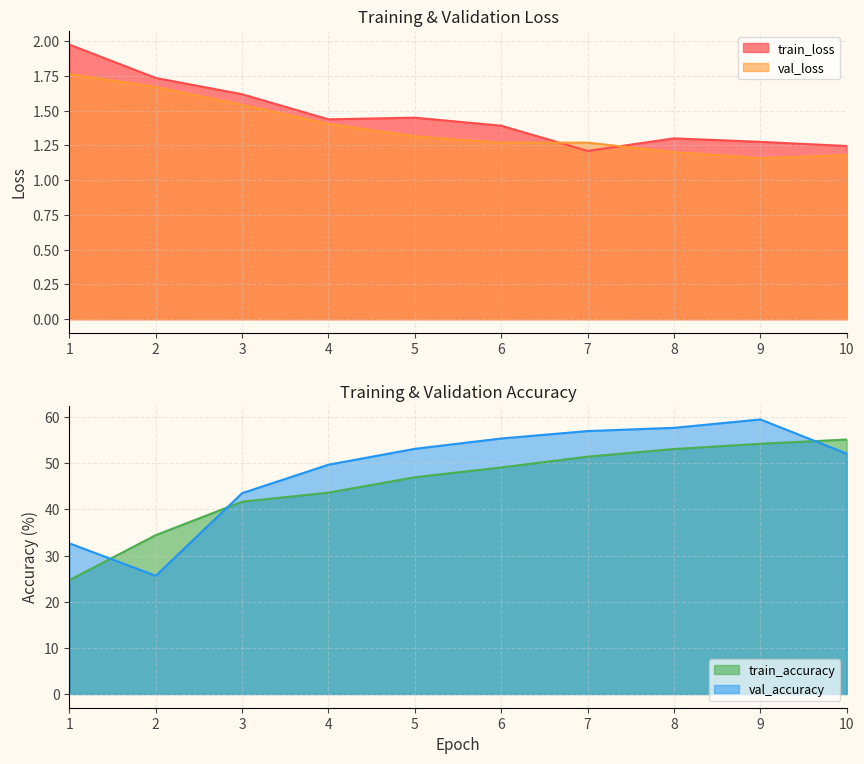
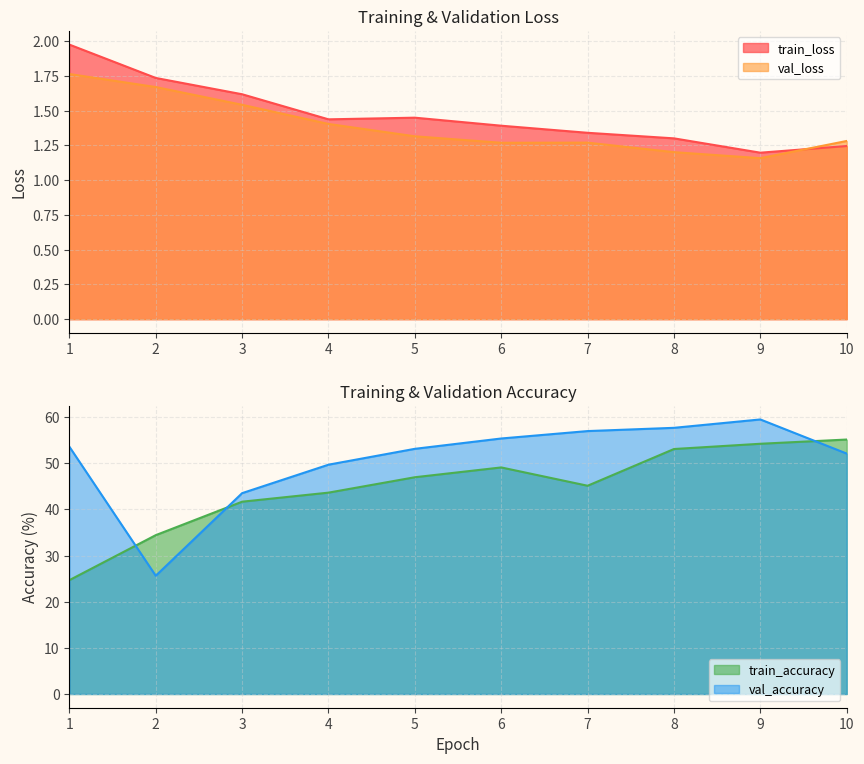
  {
    "Training & Validation Loss": {
      "train_loss": {
        "1": 1.97,
        "2": 1.74,
        "3": 1.62,
        "4": 1.44,
        "5": 1.45,
        "6": 1.39,
-       "7": 1.21,
+       "7": 1.34,
        "8": 1.30,
-       "9": 1.28,
+       "9": 1.20,
        "10": 1.25
      },
      "val_loss": {
        "1": 1.76,
        "2": 1.67,
        "3": 1.54,
        "4": 1.40,
        "5": 1.32,
        "6": 1.27,
        "7": 1.27,
        "8": 1.20,
        "9": 1.16,
-       "10": 1.18
+       "10": 1.28
      }
    },
    "Training & Validation Accuracy": {
      "train_accuracy": {
        "1": 25,
        "2": 34,
        "3": 42,
        "4": 44,
        "5": 47,
        "6": 49,
-       "7": 51,
+       "7": 45,
        "8": 53,
        "9": 54,
        "10": 55
      },
      "val_accuracy": {
-       "1": 33,
+       "1": 54,
        "2": 26,
        "3": 44,
        "4": 50,
        "5": 53,
        "6": 55,
        "7": 57,
        "8": 58,
        "9": 60,
        "10": 52
      }
    }
  }
